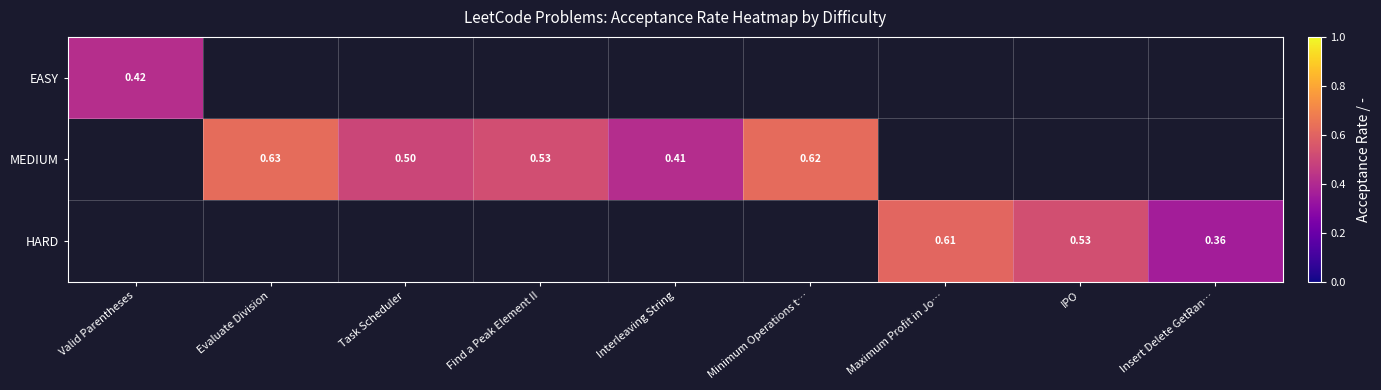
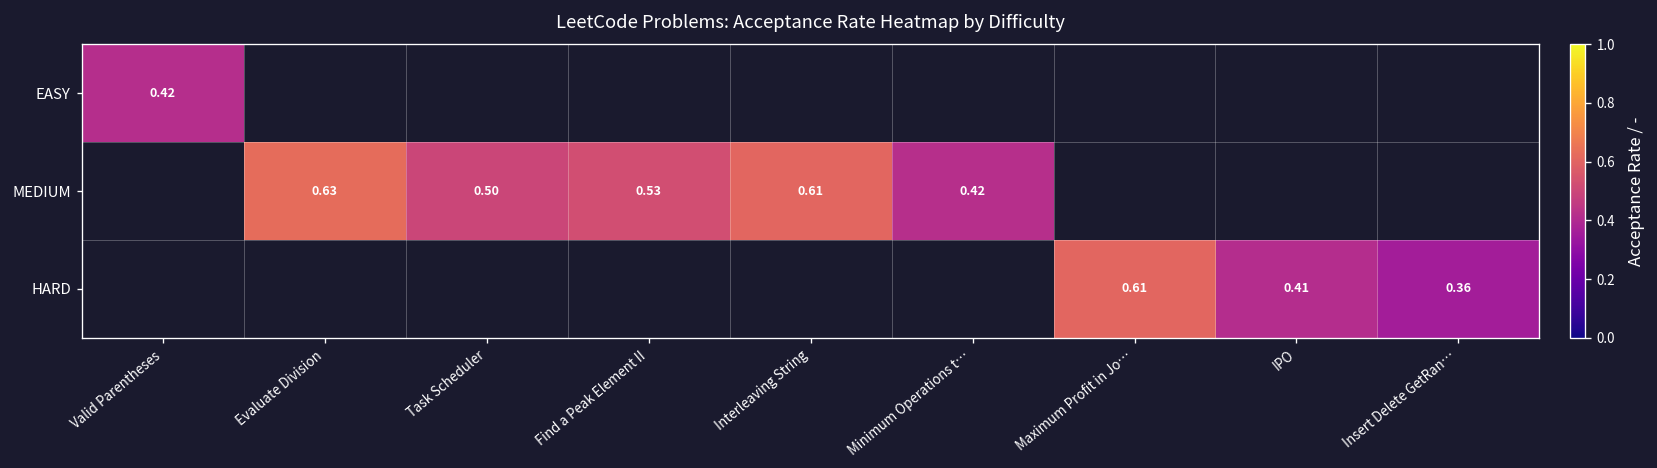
  {
    "EASY": {
      "Valid Parentheses": 0.42
    },
    "MEDIUM": {
      "Evaluate Division": 0.63,
      "Task Scheduler": 0.50,
      "Find a Peak Element II": 0.53,
-     "Interleaving String": 0.41,
-     "Minimum Operations t…": 0.62
+     "Interleaving String": 0.61,
+     "Minimum Operations t…": 0.42
    },
    "HARD": {
      "Maximum Profit in Jo…": 0.61,
-     "IPO": 0.53,
+     "IPO": 0.41,
      "Insert Delete GetRan…": 0.36
    }
  }
